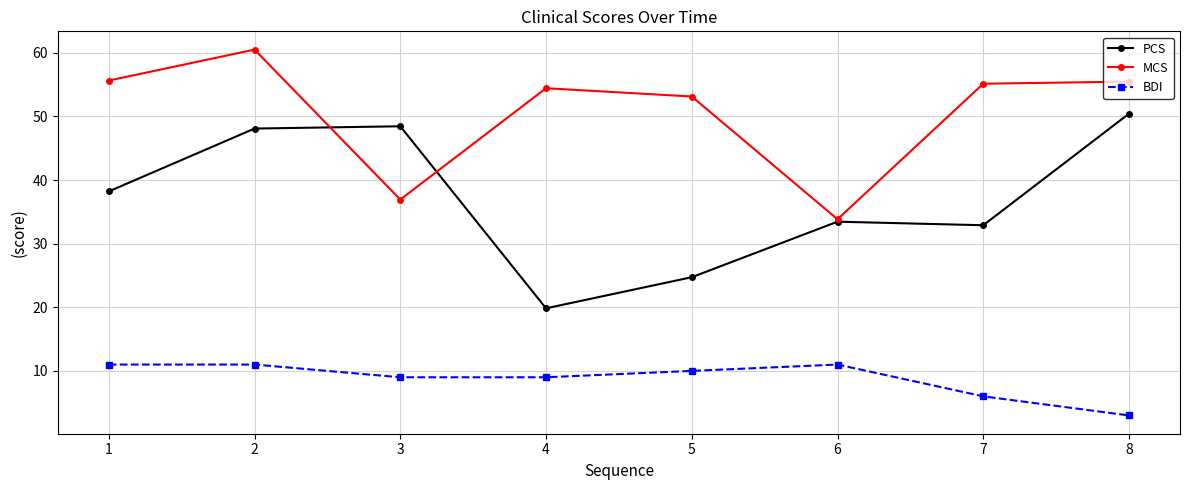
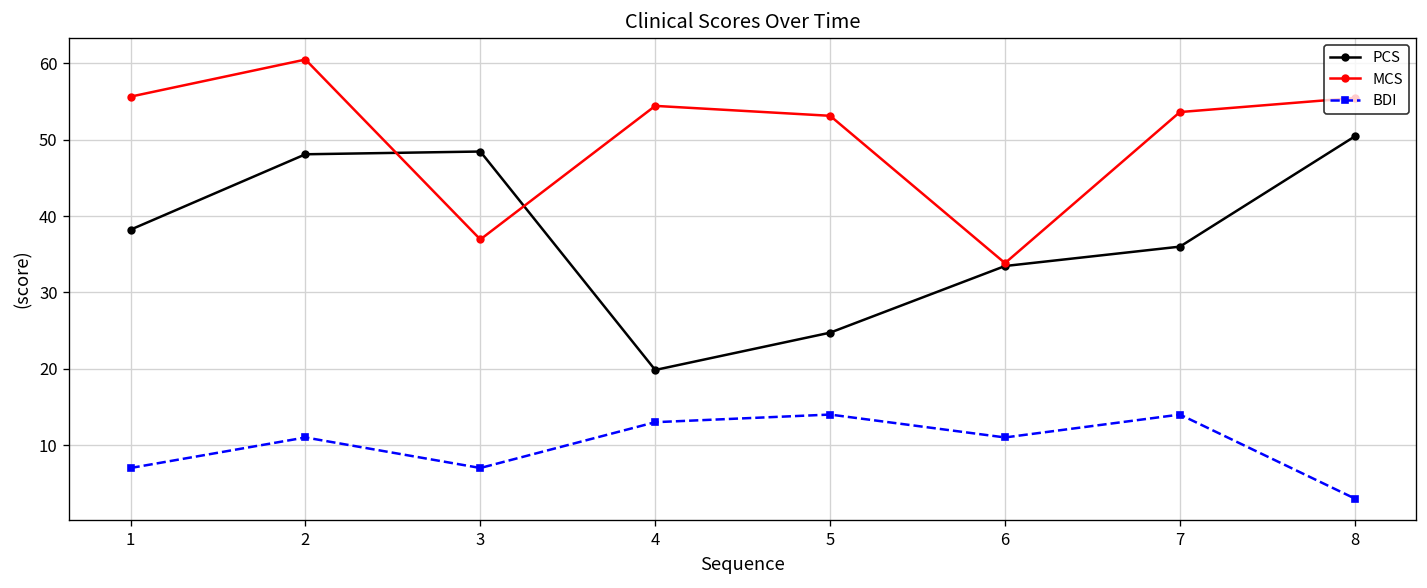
  {
    "PCS": {
      "1": 38,
      "2": 48,
      "3": 48,
      "4": 20,
      "5": 25,
-     "7": 33,
+     "7": 36,
      "8": 50
    },
    "MCS": {
      "1": 56,
      "2": 61,
      "3": 37,
      "4": 54,
      "5": 53,
-     "7": 55
+     "7": 54
    },
    "BDI": {
-     "1": 11,
+     "1": 7,
      "2": 11,
-     "3": 9,
-     "4": 9,
-     "5": 10,
+     "3": 7,
+     "4": 13,
+     "5": 14,
      "6": 11,
-     "7": 6,
+     "7": 14,
      "8": 3
    }
  }
